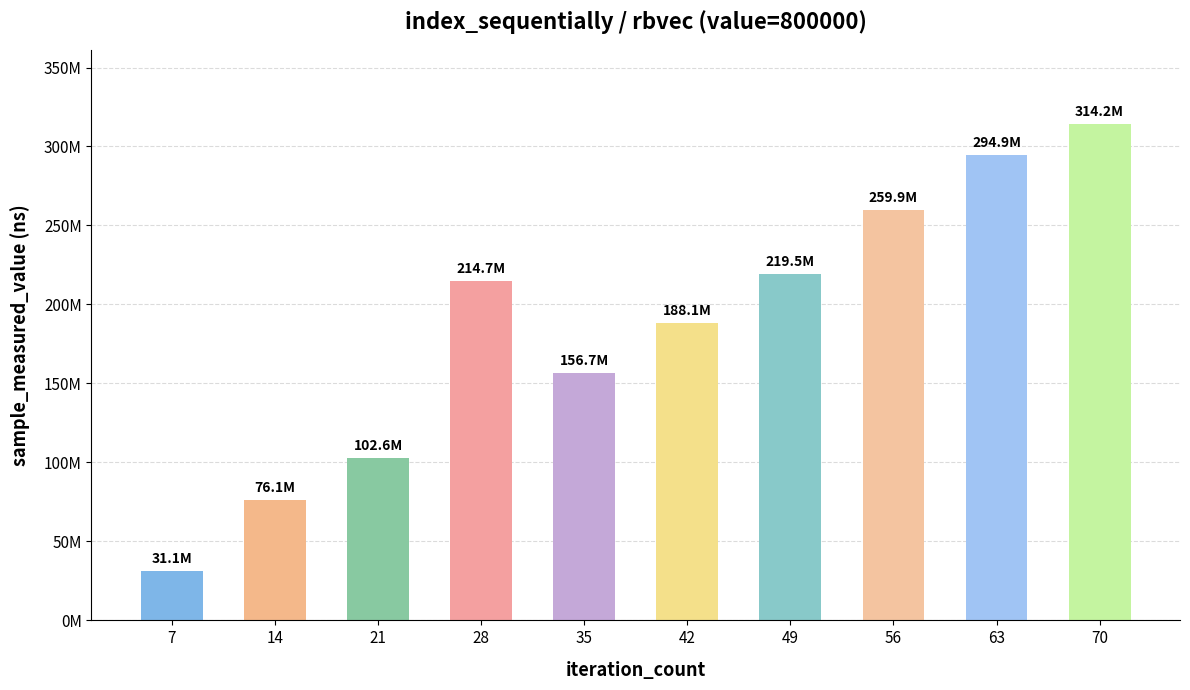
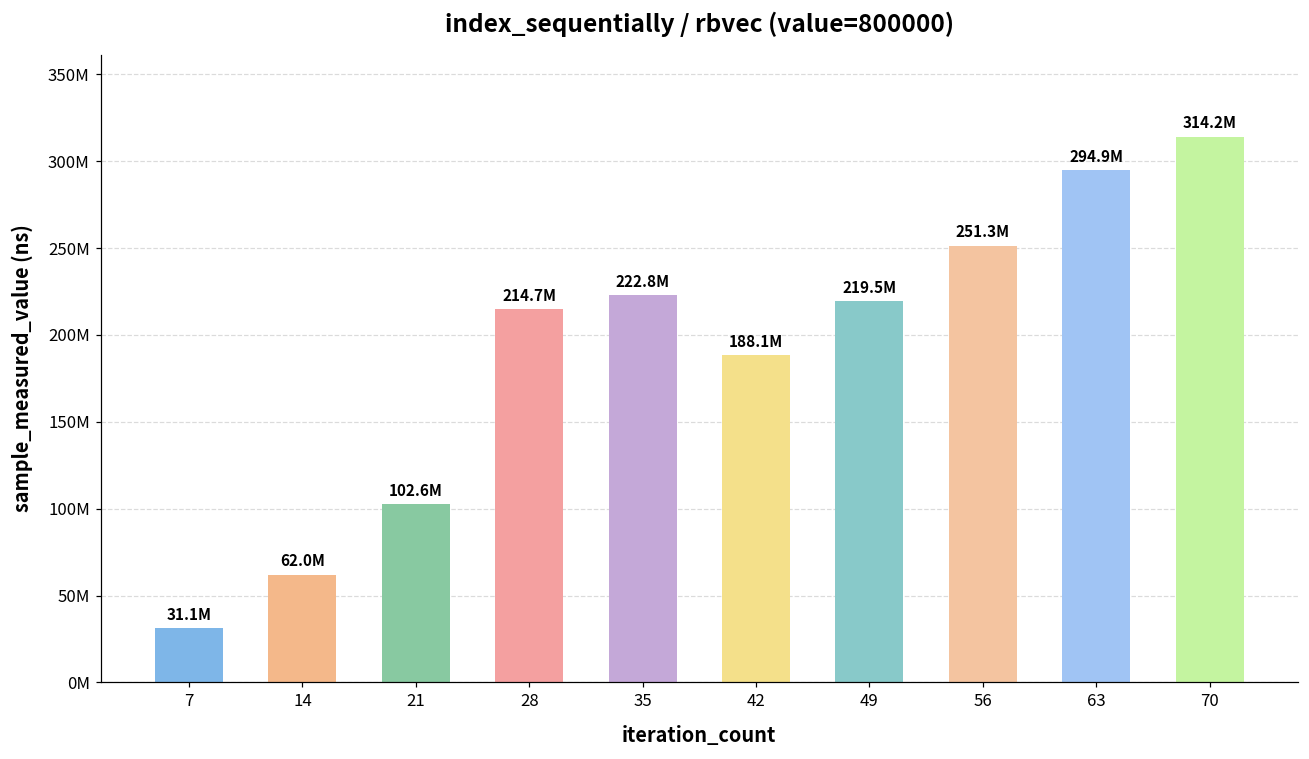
  {
    "7": "31.1M",
-   "14": "76.1M",
+   "14": "62.0M",
    "21": "102.6M",
    "28": "214.7M",
-   "35": "156.7M",
+   "35": "222.8M",
    "42": "188.1M",
    "49": "219.5M",
-   "56": "259.9M",
+   "56": "251.3M",
    "63": "294.9M",
    "70": "314.2M"
  }
